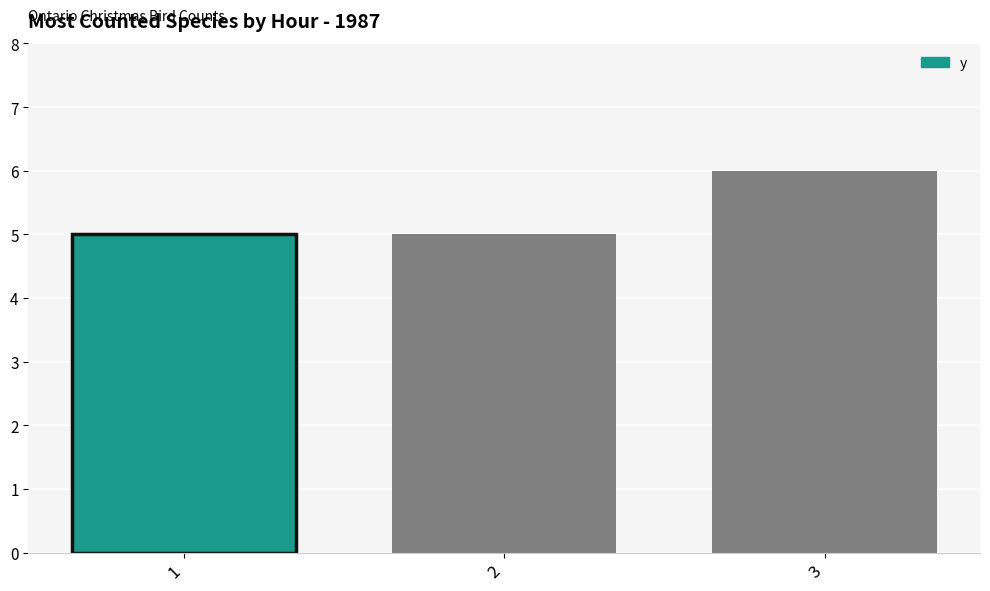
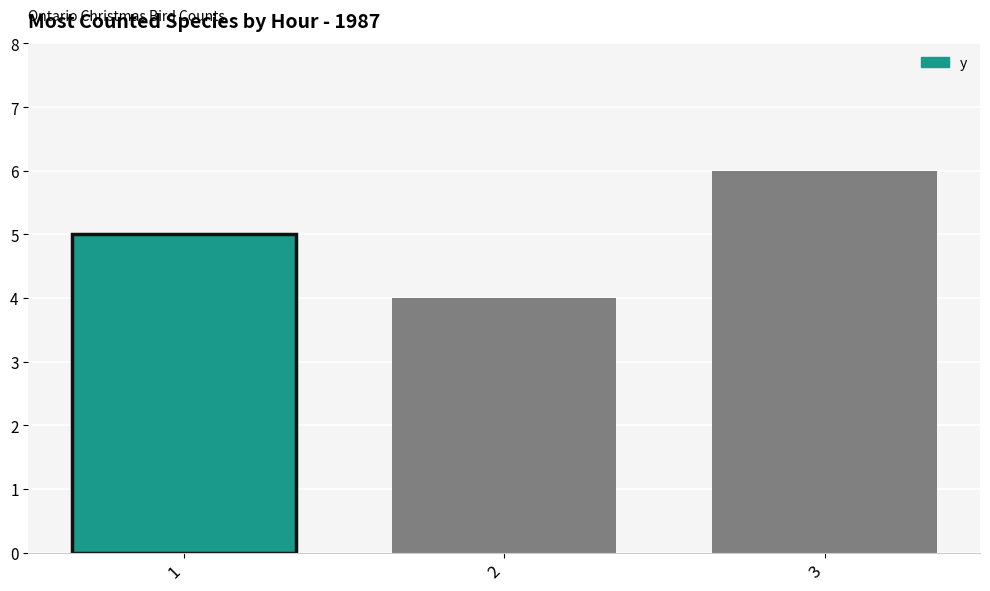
  {
    "1": 5,
-   "2": 5,
+   "2": 4,
    "3": 6
  }
